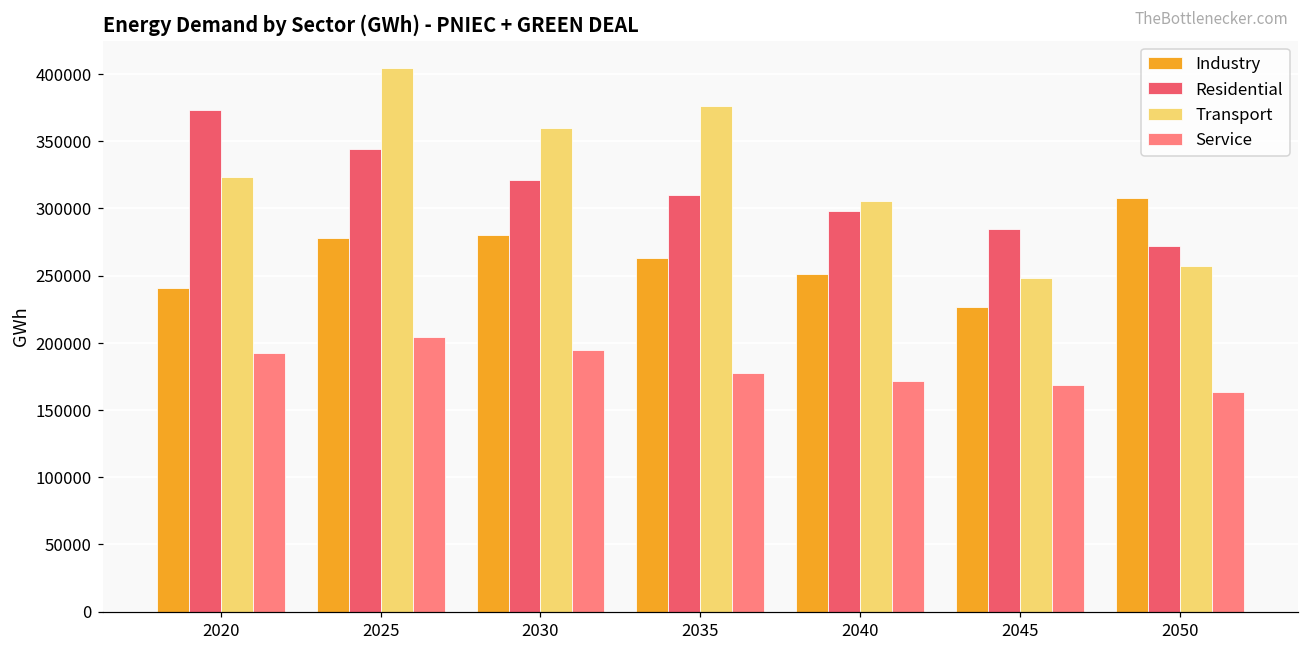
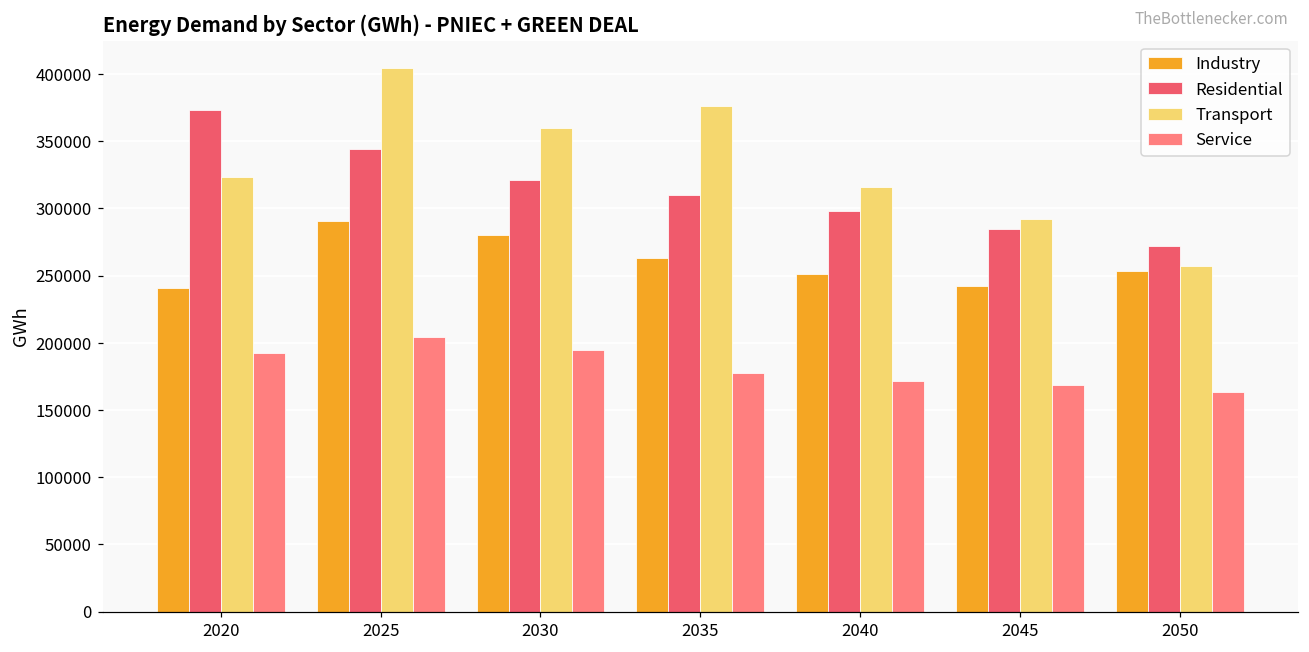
  {
    "Industry": {
      "2020": 241000,
-     "2025": 278000,
+     "2025": 291000,
      "2030": 280000,
      "2035": 263000,
      "2040": 251000,
-     "2045": 227000,
-     "2050": 308000
+     "2045": 242000,
+     "2050": 253000
    },
    "Transport": {
      "2020": 324000,
      "2025": 405000,
      "2030": 360000,
      "2035": 376000,
-     "2040": 306000,
-     "2045": 248000,
+     "2040": 316000,
+     "2045": 292000,
      "2050": 257000
    }
  }
